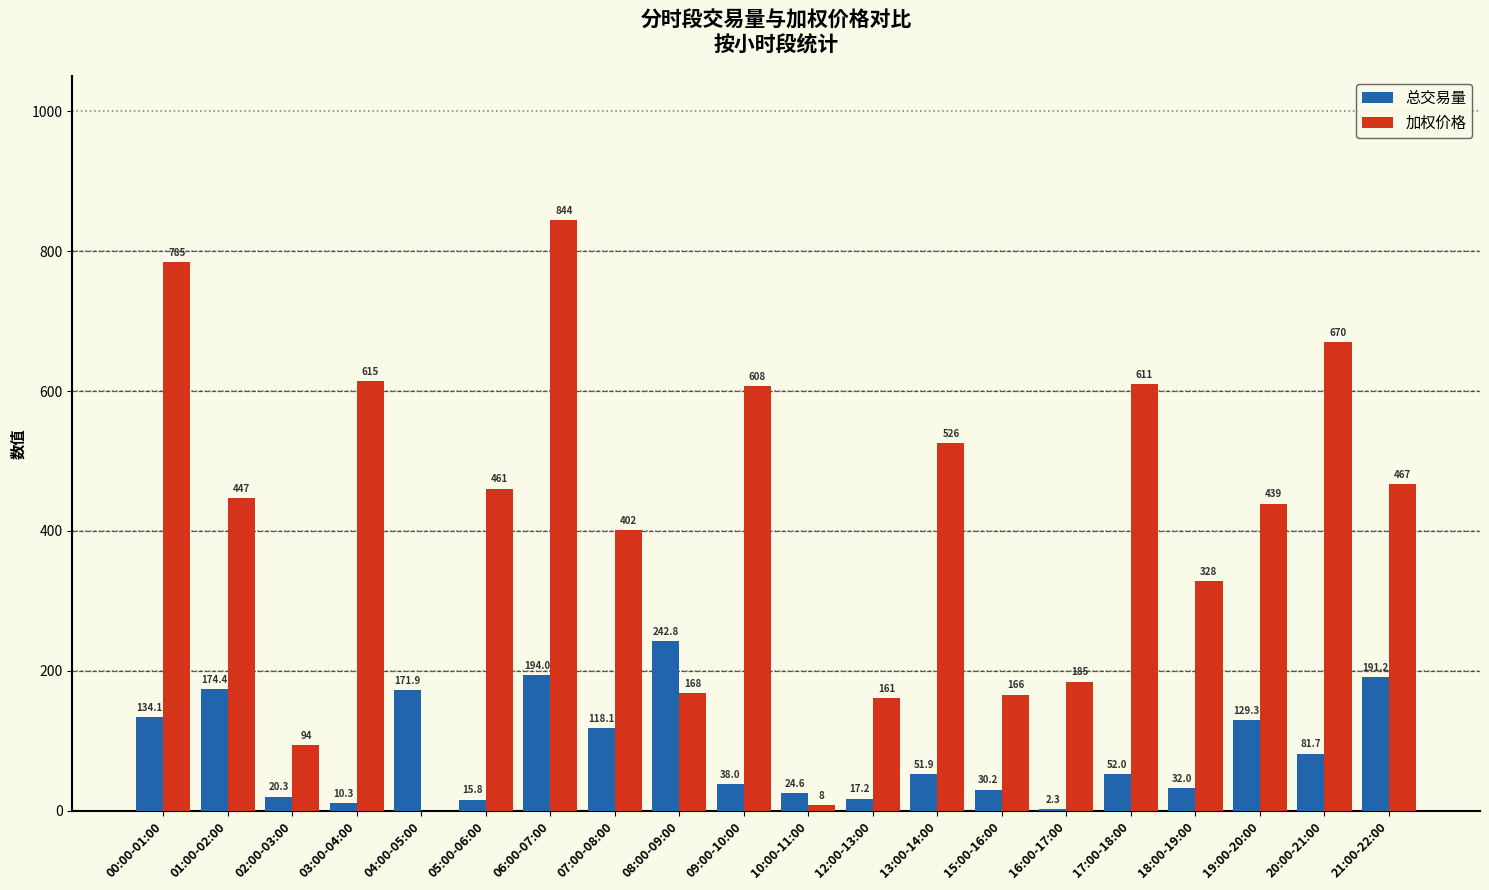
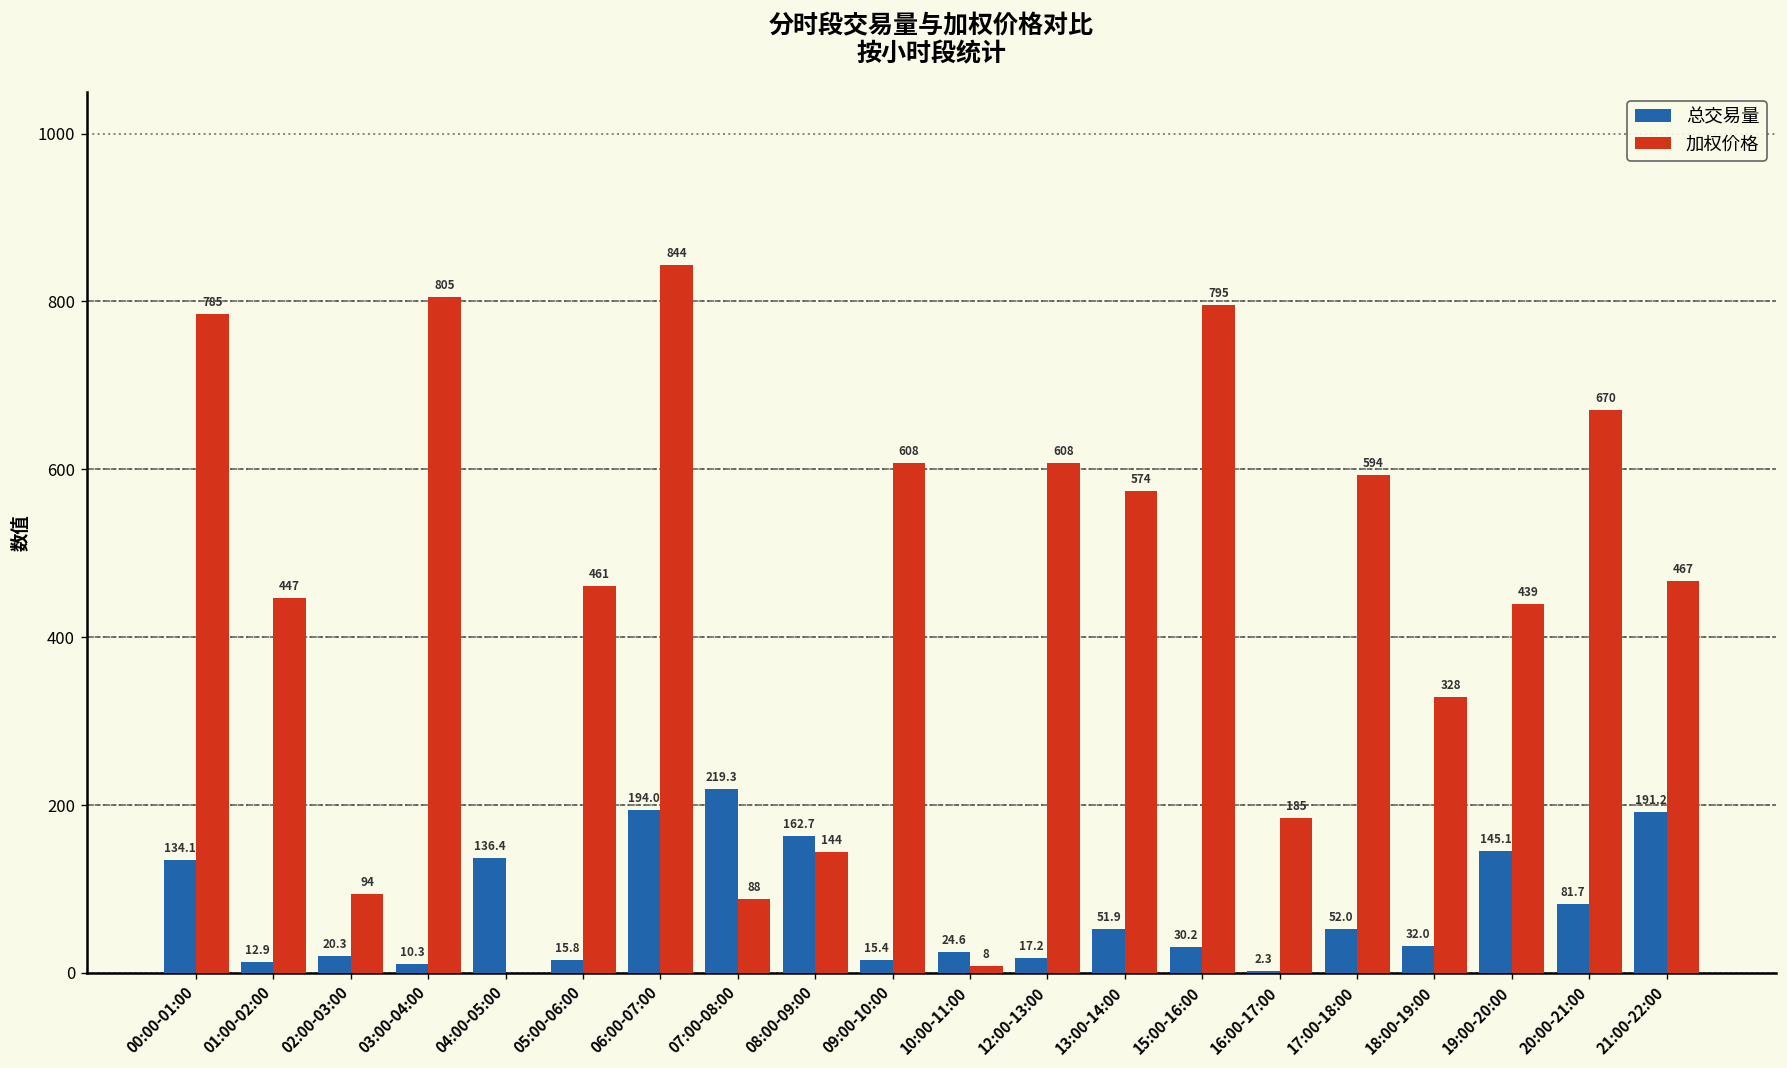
  {
    "总交易量": {
      "00:00-01:00": 134.1,
-     "01:00-02:00": 174.4,
+     "01:00-02:00": 12.9,
      "02:00-03:00": 20.3,
      "03:00-04:00": 10.3,
-     "04:00-05:00": 171.9,
+     "04:00-05:00": 136.4,
      "05:00-06:00": 15.8,
      "06:00-07:00": 194.0,
-     "07:00-08:00": 118.1,
-     "08:00-09:00": 242.8,
-     "09:00-10:00": 38.0,
+     "07:00-08:00": 219.3,
+     "08:00-09:00": 162.7,
+     "09:00-10:00": 15.4,
      "10:00-11:00": 24.6,
      "12:00-13:00": 17.2,
      "13:00-14:00": 51.9,
      "15:00-16:00": 30.2,
      "16:00-17:00": 2.3,
      "17:00-18:00": 52.0,
      "18:00-19:00": 32.0,
-     "19:00-20:00": 129.3,
+     "19:00-20:00": 145.1,
      "20:00-21:00": 81.7,
      "21:00-22:00": 191.2
    },
    "加权价格": {
      "00:00-01:00": 785,
      "01:00-02:00": 447,
      "02:00-03:00": 94,
-     "03:00-04:00": 615,
+     "03:00-04:00": 805,
      "05:00-06:00": 461,
      "06:00-07:00": 844,
-     "07:00-08:00": 402,
-     "08:00-09:00": 168,
+     "07:00-08:00": 88,
+     "08:00-09:00": 144,
      "09:00-10:00": 608,
      "10:00-11:00": 8,
-     "12:00-13:00": 161,
-     "13:00-14:00": 526,
-     "15:00-16:00": 166,
+     "12:00-13:00": 608,
+     "13:00-14:00": 574,
+     "15:00-16:00": 795,
      "16:00-17:00": 185,
-     "17:00-18:00": 611,
+     "17:00-18:00": 594,
      "18:00-19:00": 328,
      "19:00-20:00": 439,
      "20:00-21:00": 670,
      "21:00-22:00": 467
    }
  }
